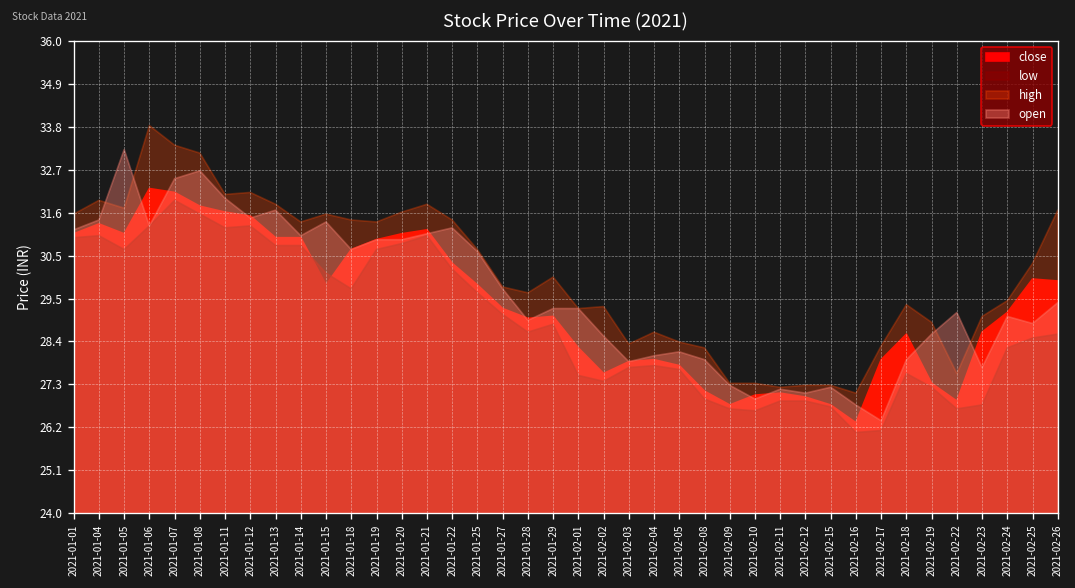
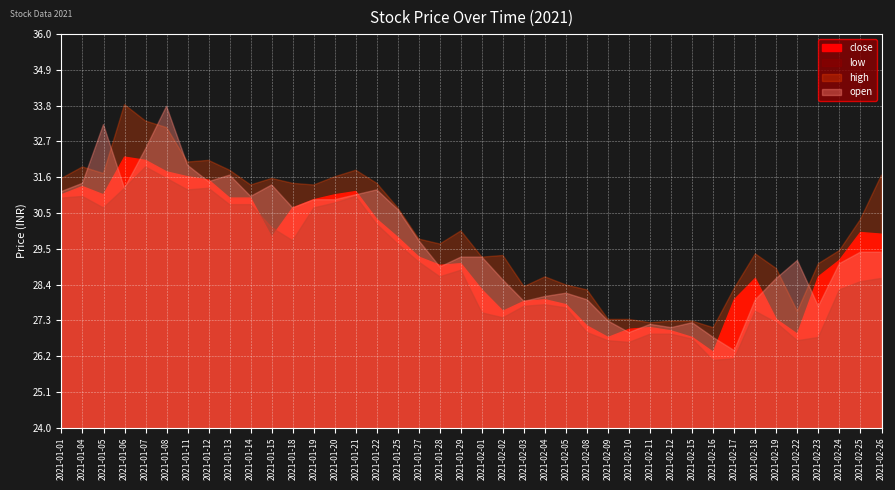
  {
    "close": {
      "2021-01-01": 31.1,
      "2021-01-04": 31.4,
      "2021-01-05": 31.1,
      "2021-01-06": 32.3,
      "2021-01-07": 32.2,
      "2021-01-08": 31.8,
      "2021-01-11": 31.7,
      "2021-01-13": 31.0,
      "2021-01-15": 29.8,
      "2021-01-20": 31.1,
      "2021-01-21": 31.2,
      "2021-01-22": 30.4,
      "2021-01-25": 29.8,
      "2021-01-27": 29.2,
      "2021-01-29": 29.0,
      "2021-02-01": 28.2,
      "2021-02-02": 27.6,
      "2021-02-04": 27.9,
      "2021-02-05": 27.8,
      "2021-02-08": 27.1,
      "2021-02-09": 26.8,
      "2021-02-10": 27.0,
      "2021-02-11": 27.1,
      "2021-02-12": 27.0,
      "2021-02-16": 26.3,
      "2021-02-17": 27.9,
      "2021-02-18": 28.6,
      "2021-02-19": 27.3,
      "2021-02-22": 26.9,
      "2021-02-23": 28.6,
      "2021-02-24": 29.1,
      "2021-02-25": 30.0,
      "2021-02-26": 29.9
    },
    "open": {
      "2021-01-01": 31.2,
      "2021-01-04": 31.5,
      "2021-01-05": 33.2,
      "2021-01-07": 32.5,
-     "2021-01-08": 32.7,
+     "2021-01-08": 33.8,
      "2021-01-11": 32.0,
      "2021-01-13": 31.7,
      "2021-01-15": 31.4,
      "2021-01-20": 31.0,
      "2021-01-22": 31.3,
      "2021-01-29": 29.2,
      "2021-02-02": 28.5,
      "2021-02-04": 28.0,
      "2021-02-05": 28.1,
      "2021-02-08": 27.9,
      "2021-02-10": 26.9,
      "2021-02-12": 27.1,
      "2021-02-16": 26.8,
      "2021-02-17": 26.4,
      "2021-02-18": 27.9,
      "2021-02-19": 28.6,
      "2021-02-22": 29.1,
      "2021-02-23": 27.7,
      "2021-02-24": 29.0,
-     "2021-02-25": 28.8,
+     "2021-02-25": 29.4,
      "2021-02-26": 29.4
    }
  }
